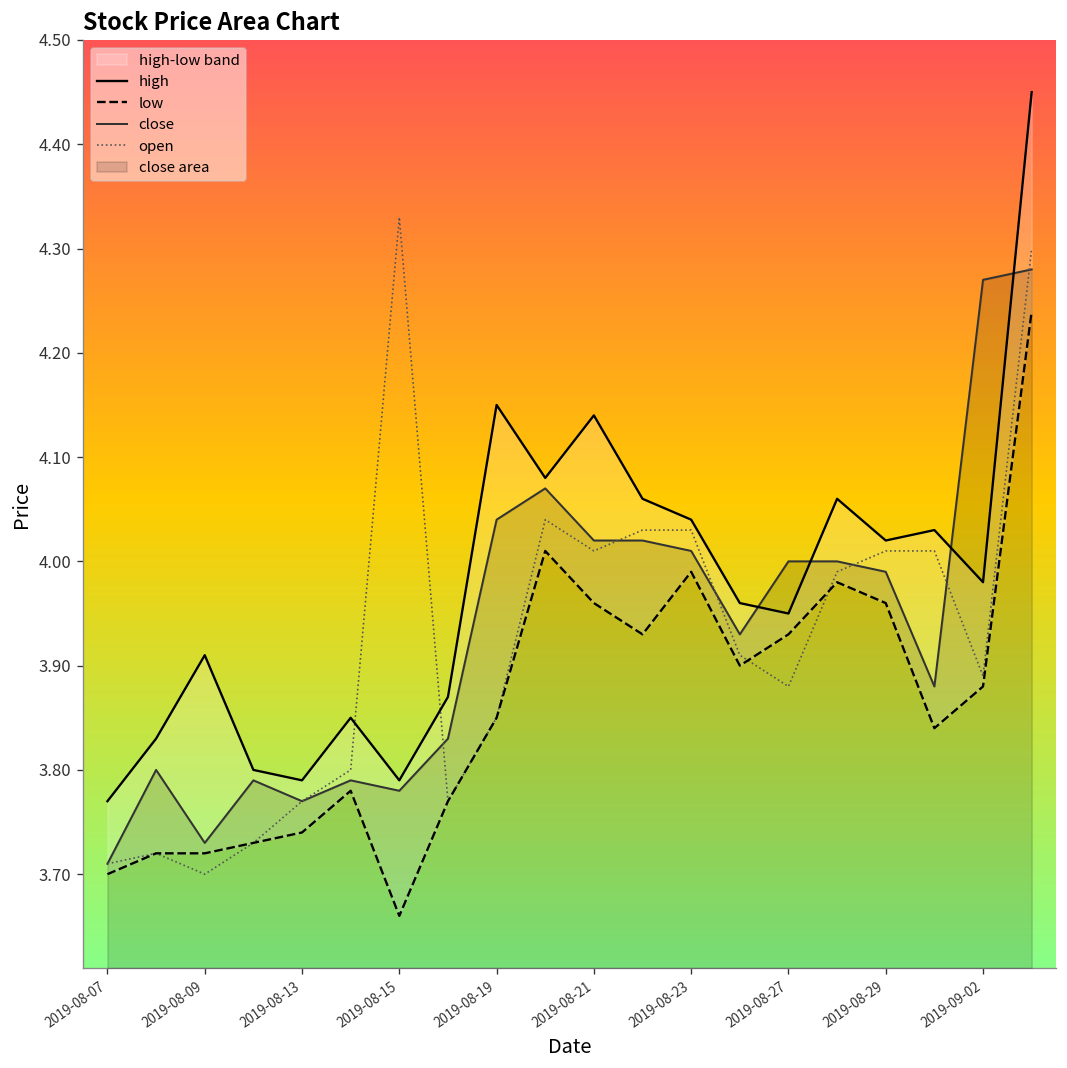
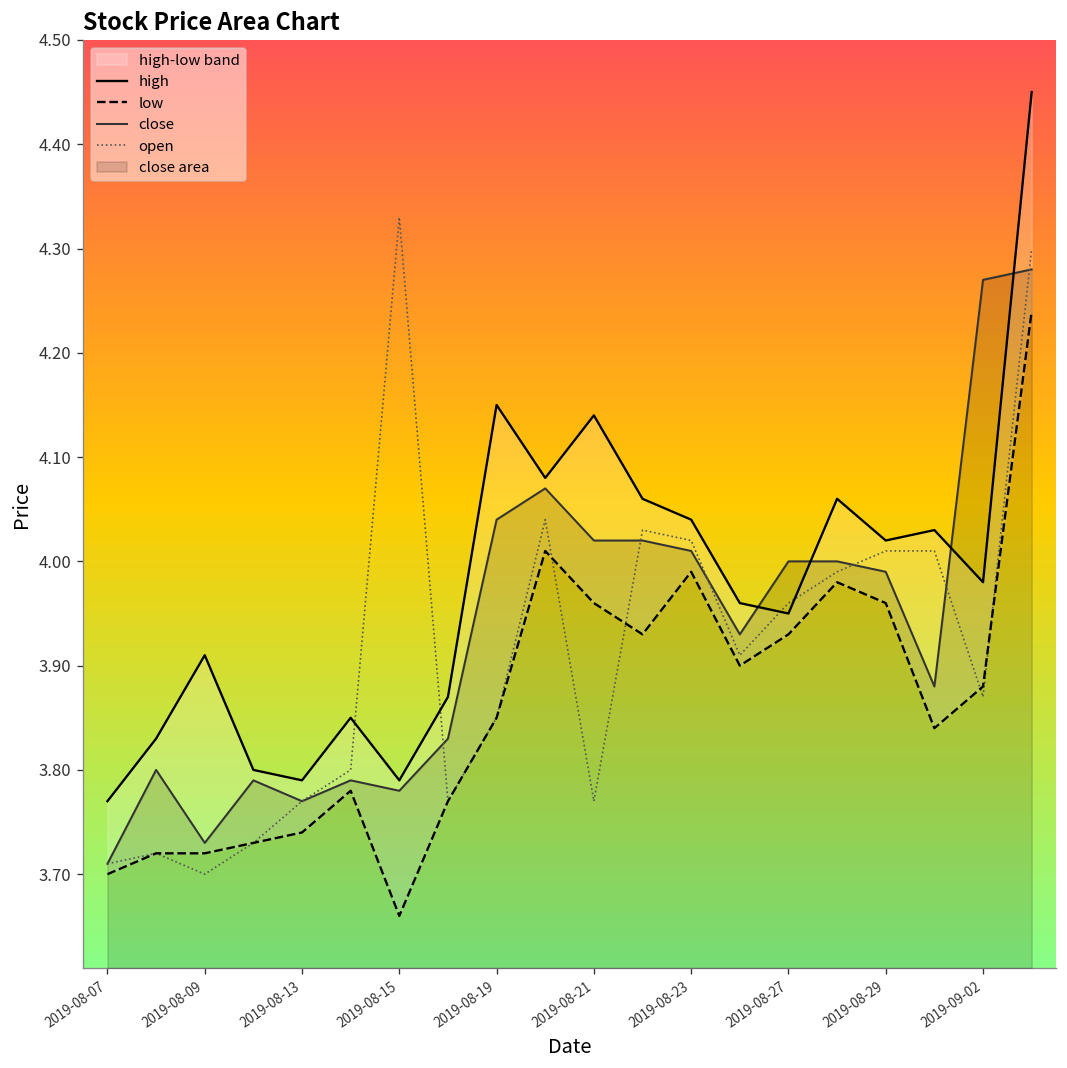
  {
    "high-low band": {
      "2019-08-07": 3.77,
      "2019-08-09": 3.91,
      "2019-08-13": 3.79,
      "2019-08-15": 3.79,
      "2019-08-19": 4.15,
      "2019-08-21": 4.14,
      "2019-08-23": 4.04,
      "2019-08-27": 3.95,
      "2019-08-29": 4.02,
      "2019-09-02": 3.98
    },
    "open": {
      "2019-08-09": 3.70,
      "2019-08-15": 4.33,
-     "2019-08-21": 4.01,
-     "2019-08-23": 4.03,
-     "2019-08-27": 3.88,
+     "2019-08-21": 3.77,
+     "2019-08-23": 4.02,
+     "2019-08-27": 3.96,
      "2019-08-29": 4.01,
-     "2019-09-02": 3.89
+     "2019-09-02": 3.87
    }
  }
